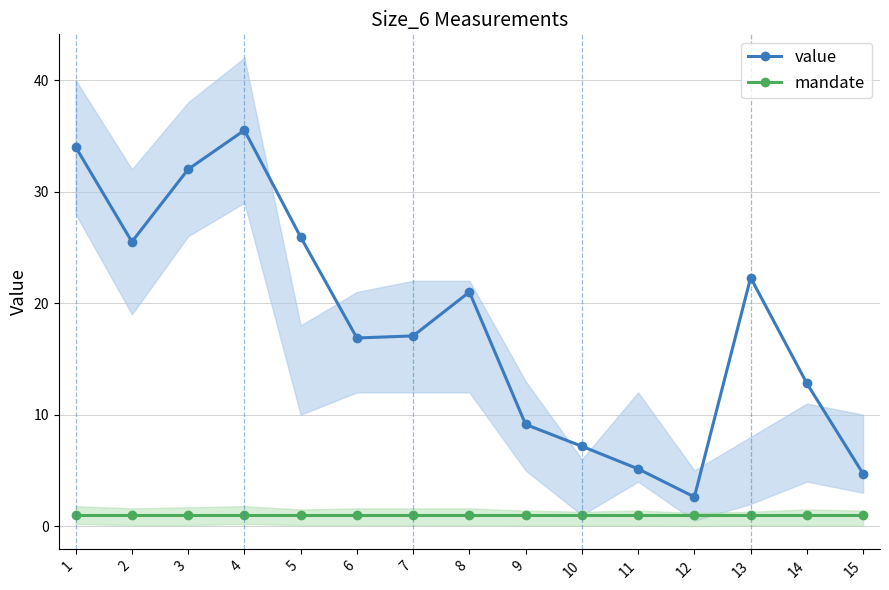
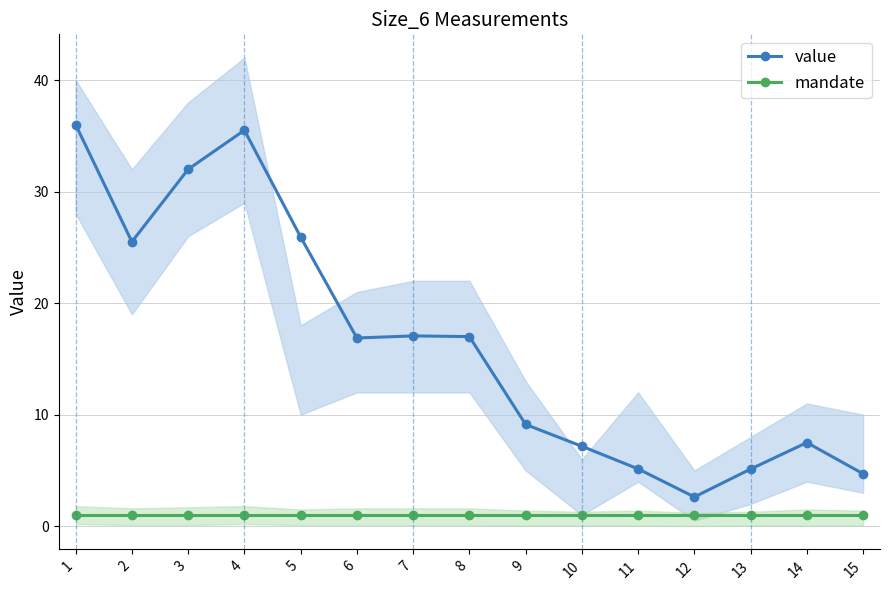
  {
    "value": {
-     "1": 34,
+     "1": 36,
      "2": 25.5,
      "3": 32.0,
      "4": 35.5,
      "5": 25.9,
      "6": 16.9,
      "7": 17.1,
-     "8": 21,
+     "8": 17,
      "9": 9.1,
      "10": 7.2,
      "11": 5.1,
      "12": 2.6,
-     "13": 22.3,
-     "14": 12.8,
+     "13": 5.1,
+     "14": 7.5,
      "15": 4.7
    },
    "mandate": {
      "1": 1.0,
      "2": 1.0,
      "3": 1.0,
      "4": 1.0,
      "5": 1.0,
      "6": 1.0,
      "7": 1.0,
      "8": 1.0,
      "9": 1.0,
      "10": 1.0,
      "11": 1.0,
      "13": 1.0,
      "14": 1.0,
      "15": 1.0
    }
  }
